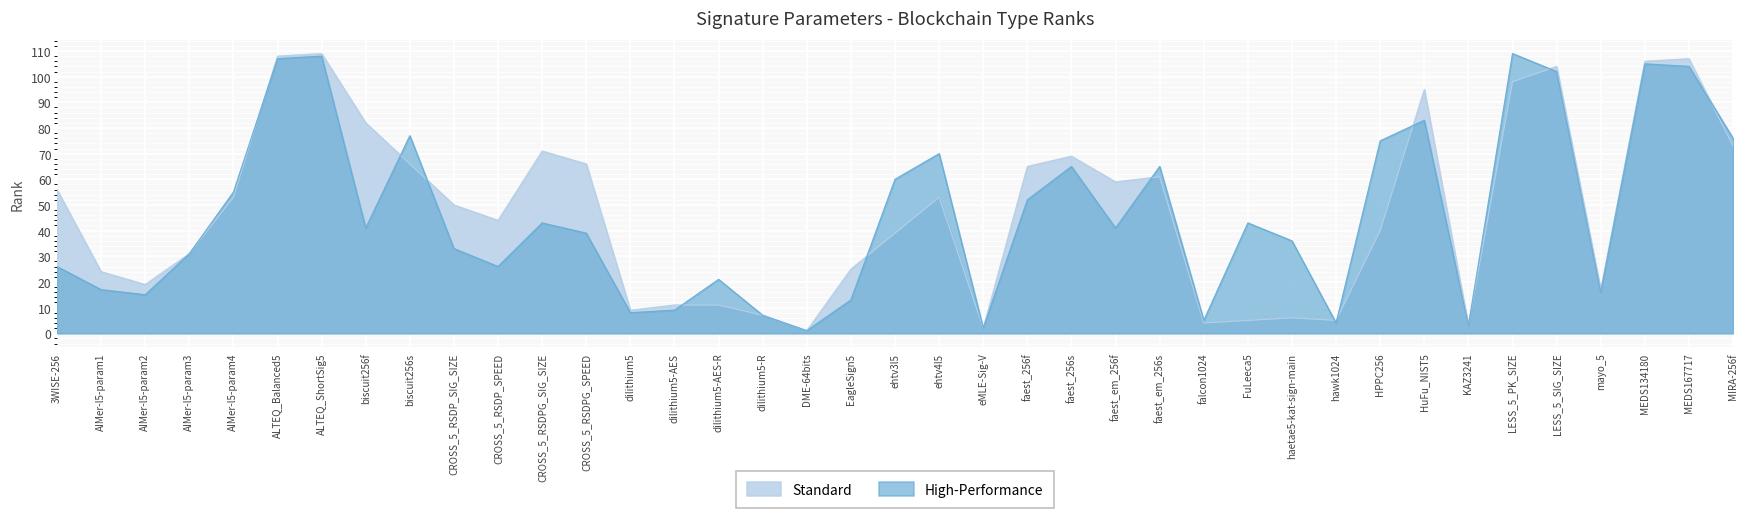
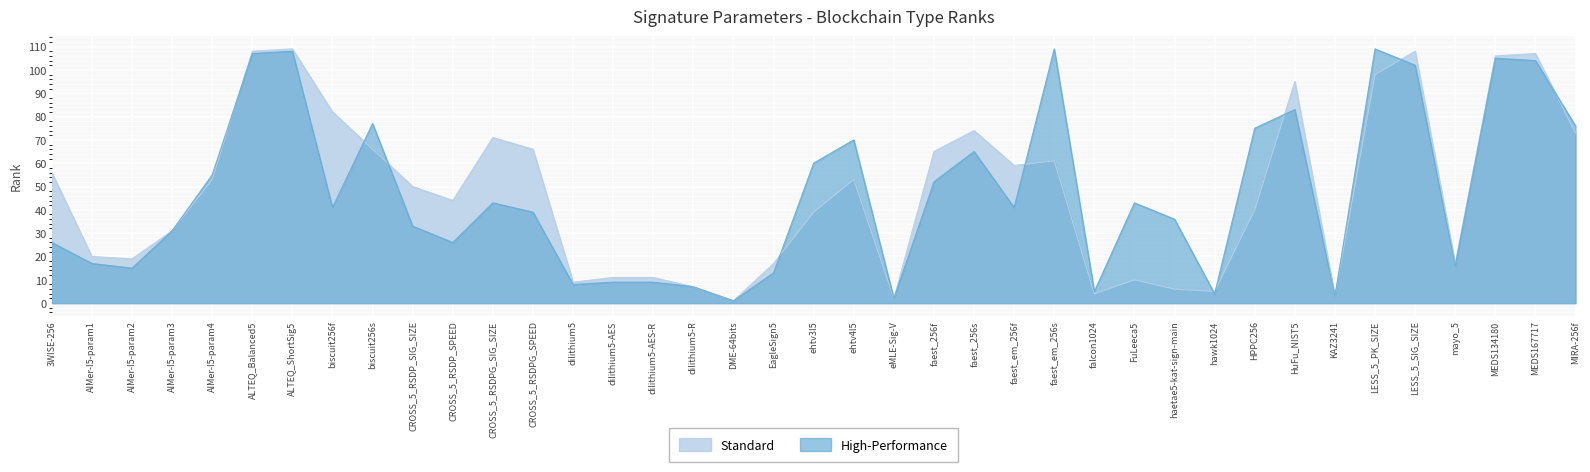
  {
    "Standard": {
      "3WISE-256": 56,
-     "AIMer-l5-param1": 24,
+     "AIMer-l5-param1": 20,
      "AIMer-l5-param2": 19,
      "AIMer-l5-param4": 53,
      "biscuit256f": 82,
      "biscuit256s": 66,
      "CROSS_5_RSDP_SIG_SIZE": 50,
      "CROSS_5_RSDP_SPEED": 44,
      "CROSS_5_RSDPG_SIG_SIZE": 71,
      "CROSS_5_RSDPG_SPEED": 66,
      "dilithium5-AES": 11,
      "dilithium5-AES-R": 11,
-     "EagleSign5": 25,
+     "EagleSign5": 17,
      "ehtv3l5": 39,
      "ehtv4l5": 53,
      "faest_256f": 65,
-     "faest_256s": 69,
+     "faest_256s": 74,
      "faest_em_256f": 59,
      "faest_em_256s": 61,
-     "FuLeeca5": 5,
+     "FuLeeca5": 10,
      "haetae5-kat-sign-main": 6,
      "HPPC256": 40,
      "HuFu_NIST5": 95,
      "LESS_5_PK_SIZE": 98,
-     "LESS_5_SIG_SIZE": 104,
+     "LESS_5_SIG_SIZE": 108,
      "MEDS167717": 107,
      "MIRA-256f": 73
    },
    "High-Performance": {
      "3WISE-256": 26,
      "AIMer-l5-param1": 17,
      "AIMer-l5-param2": 15,
      "AIMer-l5-param4": 55,
      "biscuit256f": 41,
      "biscuit256s": 77,
      "CROSS_5_RSDP_SIG_SIZE": 33,
      "CROSS_5_RSDP_SPEED": 26,
      "CROSS_5_RSDPG_SIG_SIZE": 43,
      "CROSS_5_RSDPG_SPEED": 39,
      "dilithium5-AES": 9,
-     "dilithium5-AES-R": 21,
+     "dilithium5-AES-R": 9,
      "EagleSign5": 13,
      "ehtv3l5": 60,
      "ehtv4l5": 70,
      "faest_256f": 52,
      "faest_256s": 65,
      "faest_em_256f": 41,
-     "faest_em_256s": 65,
+     "faest_em_256s": 109,
      "FuLeeca5": 43,
      "haetae5-kat-sign-main": 36,
      "HPPC256": 75,
      "HuFu_NIST5": 83,
      "LESS_5_PK_SIZE": 109,
      "LESS_5_SIG_SIZE": 102,
      "MEDS167717": 104,
      "MIRA-256f": 76
    }
  }
